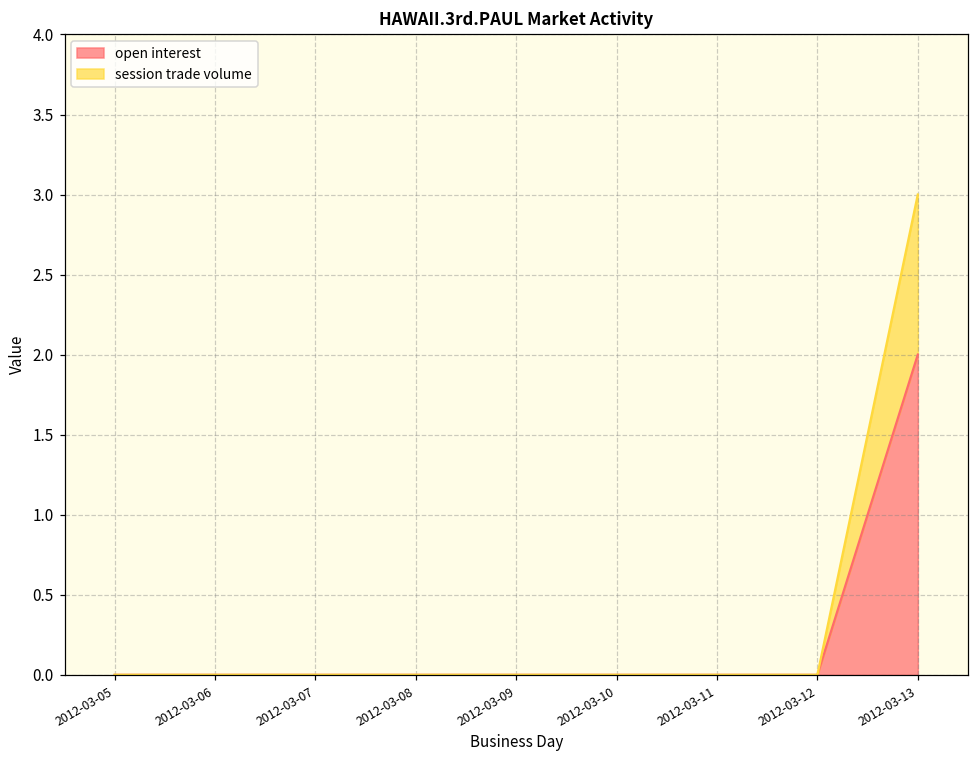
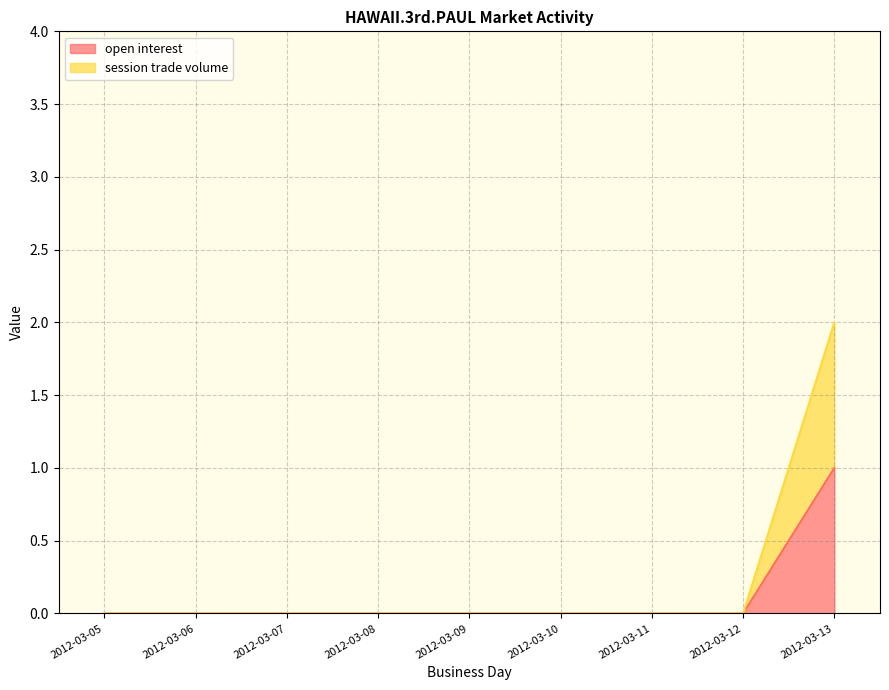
  {
    "open interest": {
-     "2012-03-13": 2
+     "2012-03-13": 1
    },
    "session trade volume": {
      "2012-03-13": 1
    }
  }
